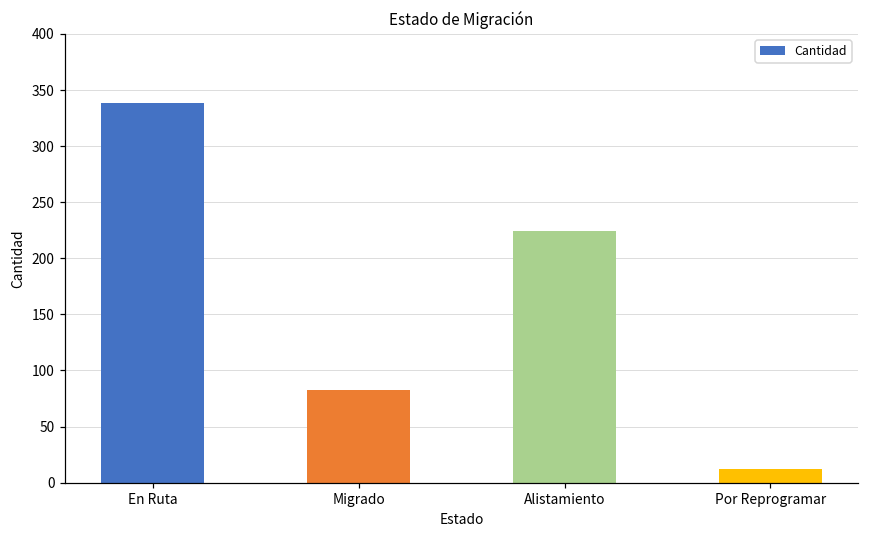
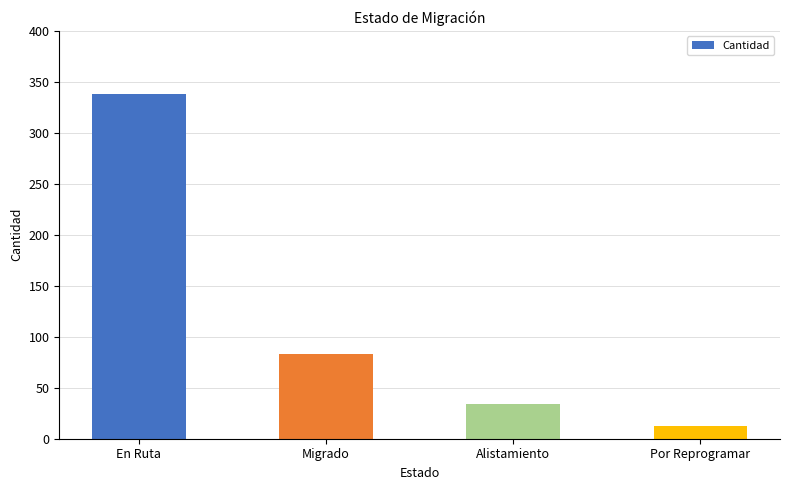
  {
    "En Ruta": 338,
    "Migrado": 83,
-   "Alistamiento": 224,
+   "Alistamiento": 34,
    "Por Reprogramar": 12
  }
